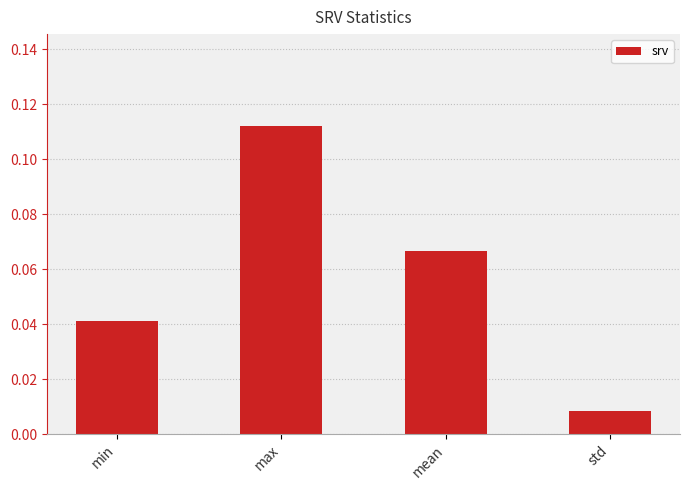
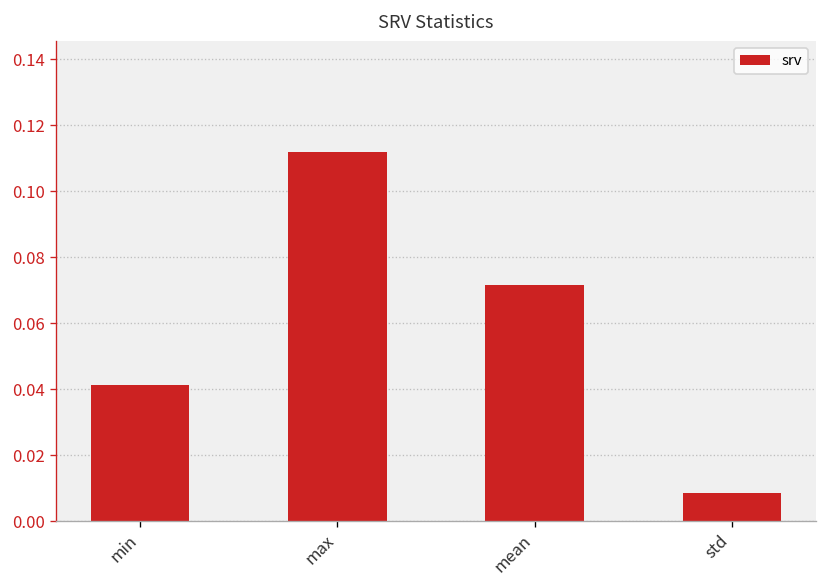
  {
    "min": 0.041,
    "max": 0.112,
-   "mean": 0.067,
+   "mean": 0.072,
    "std": 0.008
  }
